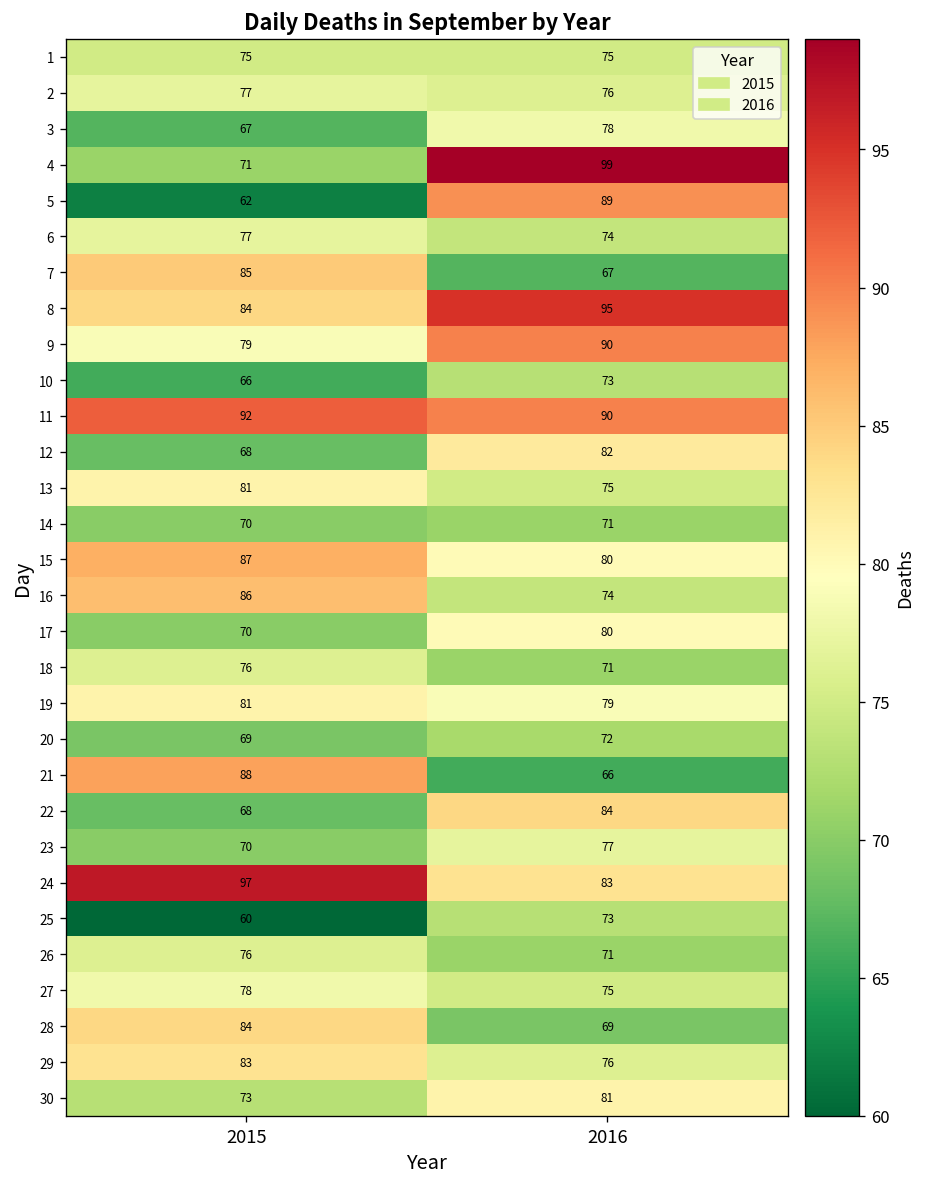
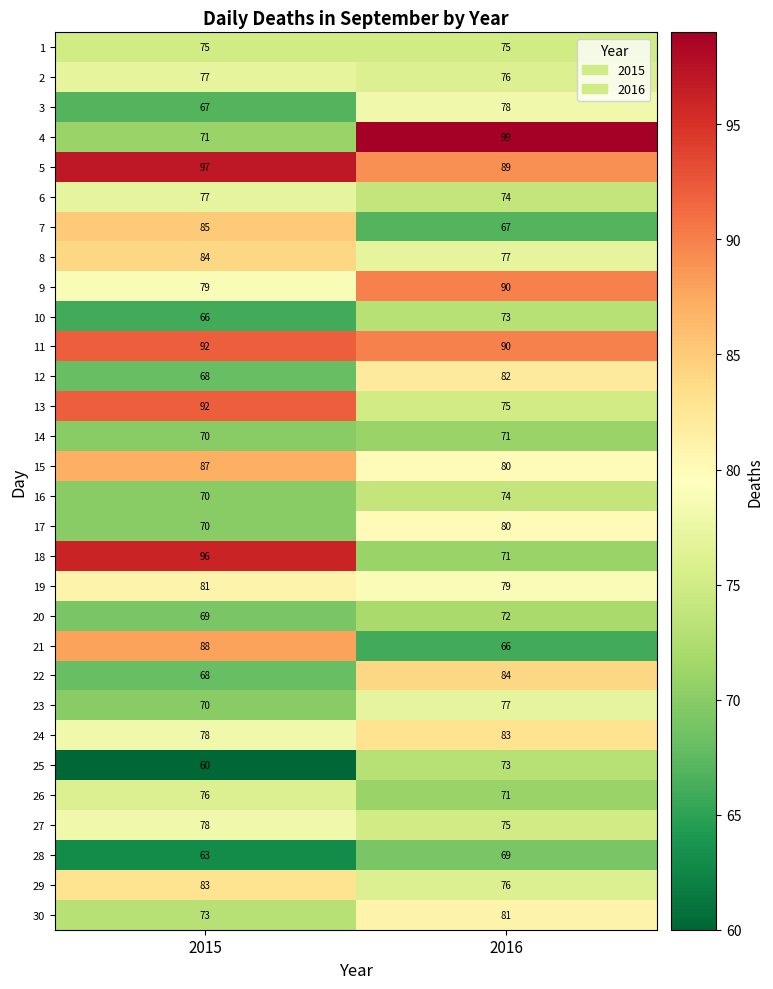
  {
    "1": {
      "2015": 75,
      "2016": 75
    },
    "2": {
      "2015": 77,
      "2016": 76
    },
    "3": {
      "2015": 67,
      "2016": 78
    },
    "4": {
      "2015": 71,
      "2016": 99
    },
    "5": {
-     "2015": 62,
+     "2015": 97,
      "2016": 89
    },
    "6": {
      "2015": 77,
      "2016": 74
    },
    "7": {
      "2015": 85,
      "2016": 67
    },
    "8": {
      "2015": 84,
-     "2016": 95
+     "2016": 77
    },
    "9": {
      "2015": 79,
      "2016": 90
    },
    "10": {
      "2015": 66,
      "2016": 73
    },
    "11": {
      "2015": 92,
      "2016": 90
    },
    "12": {
      "2015": 68,
      "2016": 82
    },
    "13": {
-     "2015": 81,
+     "2015": 92,
      "2016": 75
    },
    "14": {
      "2015": 70,
      "2016": 71
    },
    "15": {
      "2015": 87,
      "2016": 80
    },
    "16": {
-     "2015": 86,
+     "2015": 70,
      "2016": 74
    },
    "17": {
      "2015": 70,
      "2016": 80
    },
    "18": {
-     "2015": 76,
+     "2015": 96,
      "2016": 71
    },
    "19": {
      "2015": 81,
      "2016": 79
    },
    "20": {
      "2015": 69,
      "2016": 72
    },
    "21": {
      "2015": 88,
      "2016": 66
    },
    "22": {
      "2015": 68,
      "2016": 84
    },
    "23": {
      "2015": 70,
      "2016": 77
    },
    "24": {
-     "2015": 97,
+     "2015": 78,
      "2016": 83
    },
    "25": {
      "2015": 60,
      "2016": 73
    },
    "26": {
      "2015": 76,
      "2016": 71
    },
    "27": {
      "2015": 78,
      "2016": 75
    },
    "28": {
-     "2015": 84,
+     "2015": 63,
      "2016": 69
    },
    "29": {
      "2015": 83,
      "2016": 76
    },
    "30": {
      "2015": 73,
      "2016": 81
    }
  }
